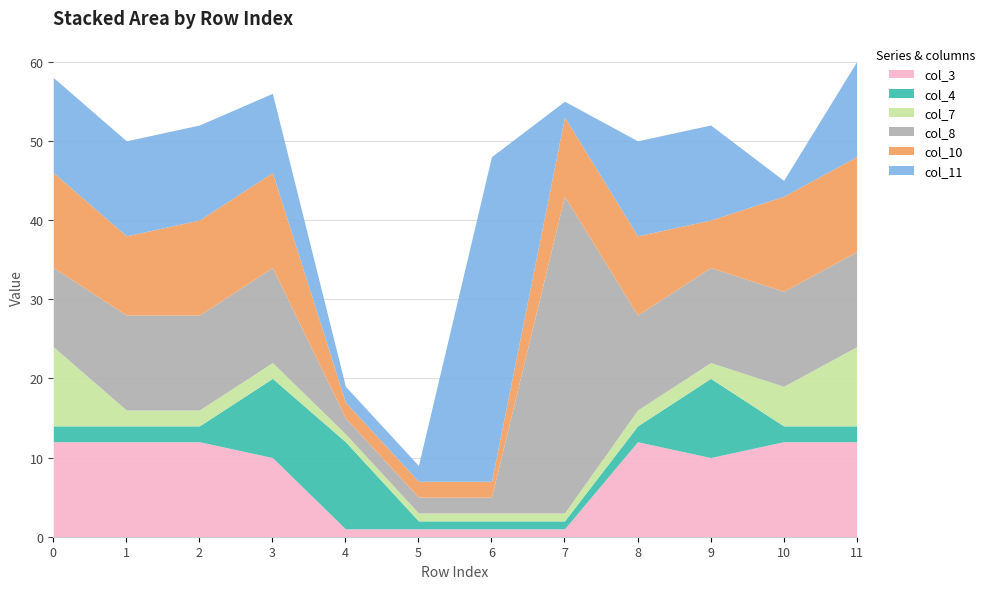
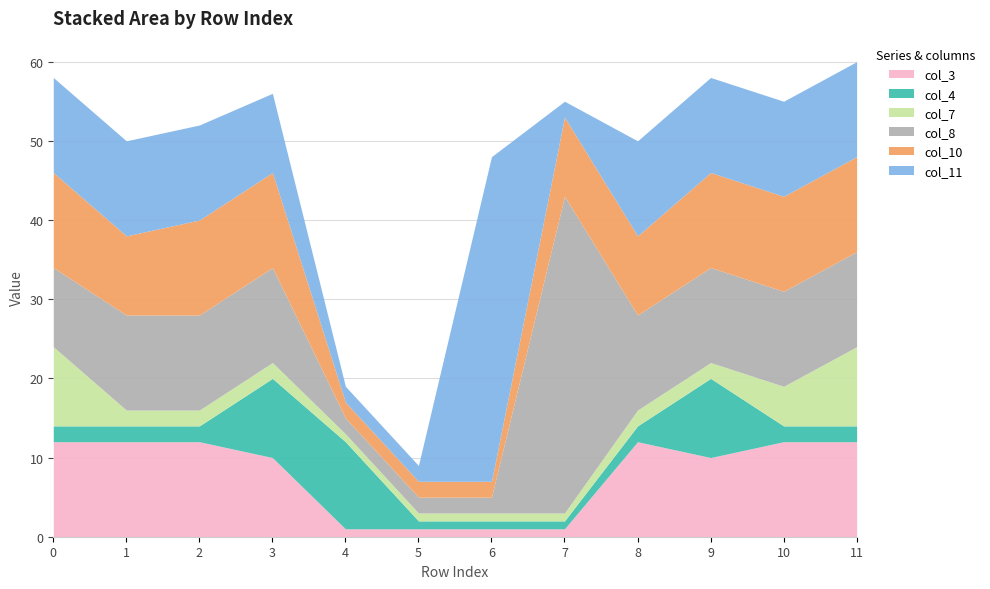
  {
    "col_3": {
      "0": 12,
      "1": 12,
      "2": 12,
      "3": 10,
      "4": 1,
      "5": 1,
      "6": 1,
      "7": 1,
      "8": 12,
      "9": 10,
      "10": 12,
      "11": 12
    },
    "col_4": {
      "0": 2,
      "1": 2,
      "2": 2,
      "3": 10,
      "4": 11,
      "5": 1,
      "6": 1,
      "7": 1,
      "8": 2,
      "9": 10,
      "10": 2,
      "11": 2
    },
    "col_7": {
      "0": 10,
      "1": 2,
      "2": 2,
      "3": 2,
      "4": 1,
      "5": 1,
      "6": 1,
      "7": 1,
      "8": 2,
      "9": 2,
      "10": 5,
      "11": 10
    },
    "col_8": {
      "0": 10,
      "1": 12,
      "2": 12,
      "3": 12,
      "4": 2,
      "5": 2,
      "6": 2,
      "7": 40,
      "8": 12,
      "9": 12,
      "10": 12,
      "11": 12
    },
    "col_10": {
      "0": 12,
      "1": 10,
      "2": 12,
      "3": 12,
      "4": 2,
      "5": 2,
      "6": 2,
      "7": 10,
      "8": 10,
-     "9": 6,
+     "9": 12,
      "10": 12,
      "11": 12
    },
    "col_11": {
      "0": 12,
      "1": 12,
      "2": 12,
      "3": 10,
      "4": 2,
      "5": 2,
      "6": 41,
      "7": 2,
      "8": 12,
      "9": 12,
-     "10": 2,
+     "10": 12,
      "11": 12
    }
  }
